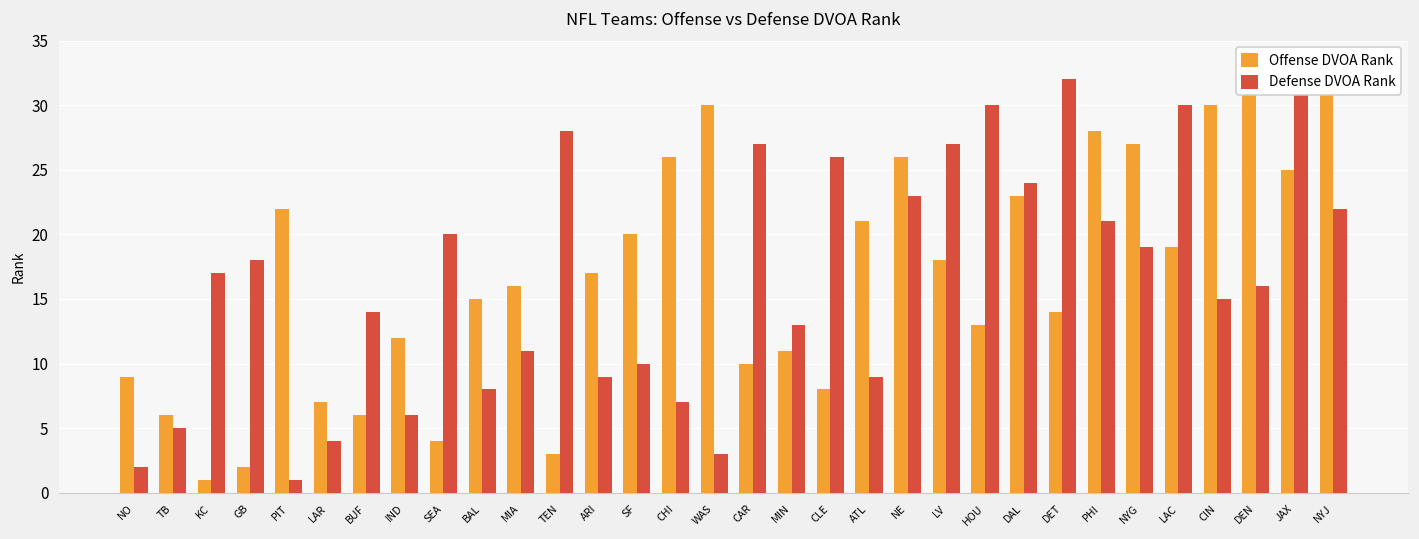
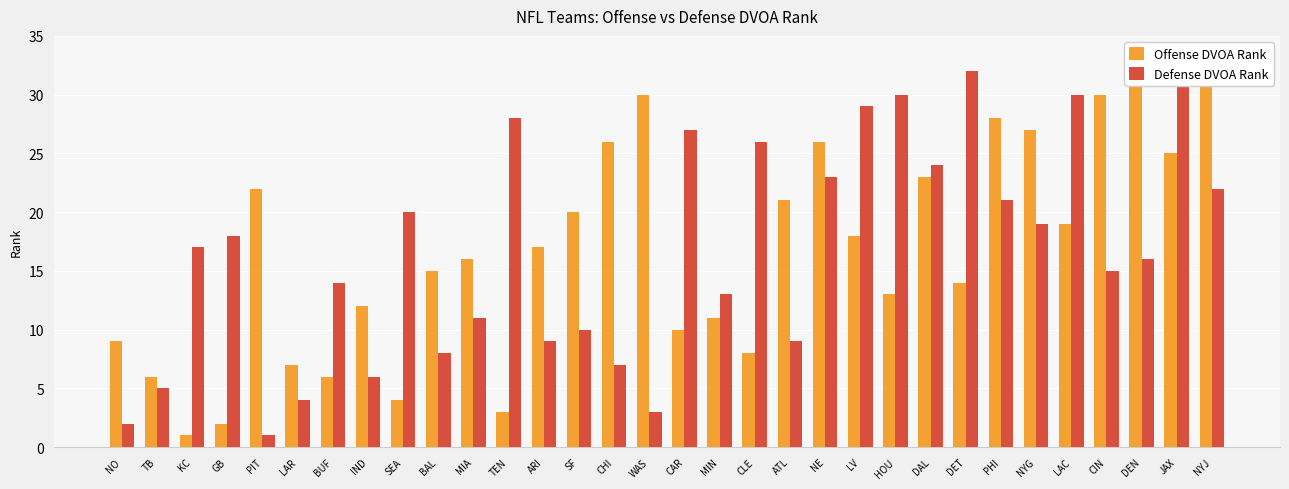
  {
    "Offense DVOA Rank": {
      "NO": 9,
      "TB": 6,
      "KC": 1,
      "GB": 2,
      "PIT": 22,
      "LAR": 7,
      "BUF": 6,
      "IND": 12,
      "SEA": 4,
      "BAL": 15,
      "MIA": 16,
      "TEN": 3,
      "ARI": 17,
      "SF": 20,
      "CHI": 26,
      "WAS": 30,
      "CAR": 10,
      "MIN": 11,
      "CLE": 8,
      "ATL": 21,
      "NE": 26,
      "LV": 18,
      "HOU": 13,
      "DAL": 23,
      "DET": 14,
      "PHI": 28,
      "NYG": 27,
      "LAC": 19,
      "CIN": 30,
      "JAX": 25
    },
    "Defense DVOA Rank": {
      "NO": 2,
      "TB": 5,
      "KC": 17,
      "GB": 18,
      "PIT": 1,
      "LAR": 4,
      "BUF": 14,
      "IND": 6,
      "SEA": 20,
      "BAL": 8,
      "MIA": 11,
      "TEN": 28,
      "ARI": 9,
      "SF": 10,
      "CHI": 7,
      "WAS": 3,
      "CAR": 27,
      "MIN": 13,
      "CLE": 26,
      "ATL": 9,
      "NE": 23,
-     "LV": 27,
+     "LV": 29,
      "HOU": 30,
      "DAL": 24,
      "DET": 32,
      "PHI": 21,
      "NYG": 19,
      "LAC": 30,
      "CIN": 15,
      "DEN": 16,
      "NYJ": 22
    }
  }
